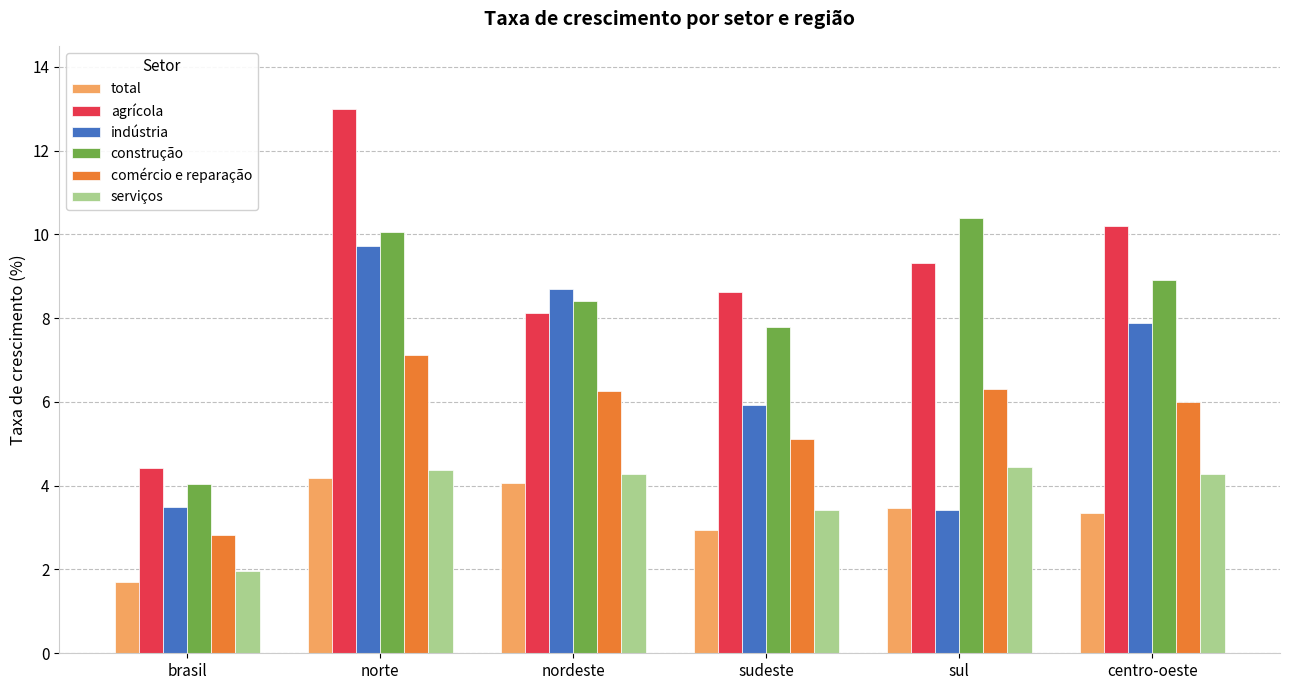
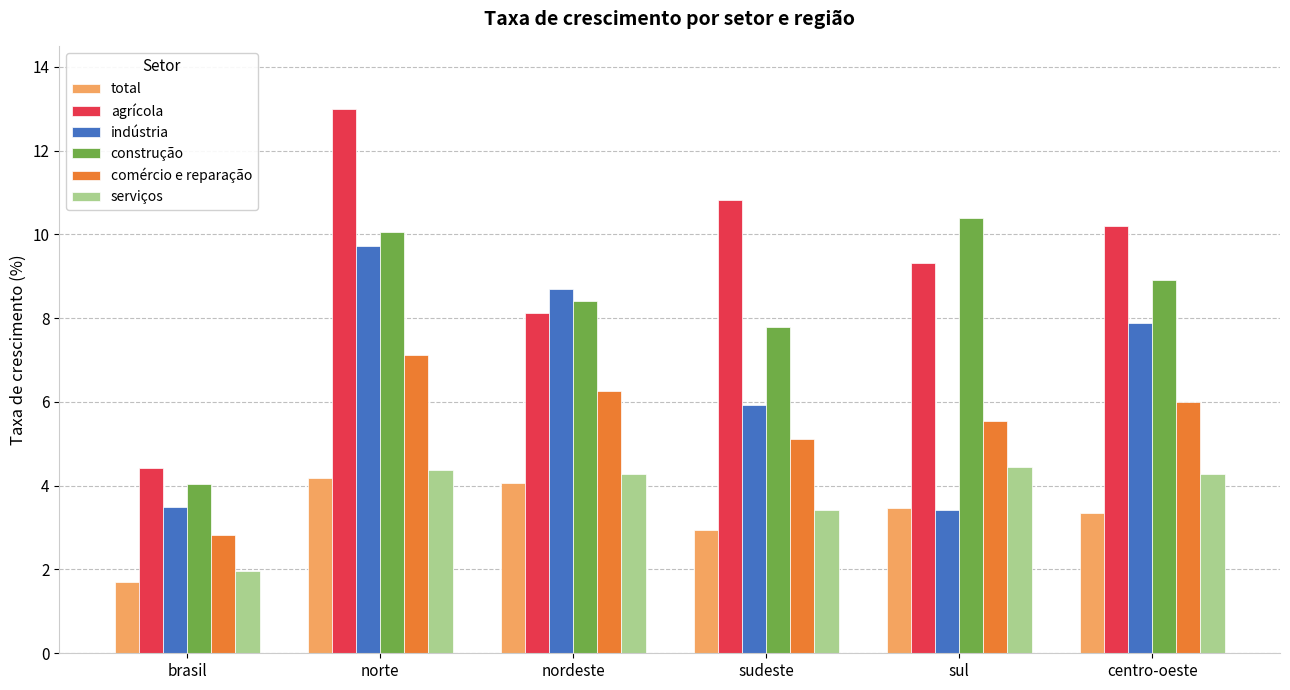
  {
    "total": {
      "brasil": 1.7,
      "norte": 4.2,
      "nordeste": 4.1,
      "sudeste": 2.9,
      "sul": 3.5,
      "centro-oeste": 3.4
    },
    "agrícola": {
      "brasil": 4.4,
      "norte": 13.0,
      "nordeste": 8.1,
-     "sudeste": 8.6,
+     "sudeste": 10.8,
      "sul": 9.3,
      "centro-oeste": 10.2
    },
    "indústria": {
      "brasil": 3.5,
      "norte": 9.7,
      "nordeste": 8.7,
      "sudeste": 5.9,
      "sul": 3.4,
      "centro-oeste": 7.9
    },
    "construção": {
      "brasil": 4.0,
      "norte": 10.1,
      "nordeste": 8.4,
      "sudeste": 7.8,
      "sul": 10.4,
      "centro-oeste": 8.9
    },
    "comércio e reparação": {
      "brasil": 2.8,
      "norte": 7.1,
      "nordeste": 6.3,
      "sudeste": 5.1,
-     "sul": 6.3,
+     "sul": 5.5,
      "centro-oeste": 6.0
    },
    "serviços": {
      "brasil": 2.0,
      "norte": 4.4,
      "nordeste": 4.3,
      "sudeste": 3.4,
      "sul": 4.4,
      "centro-oeste": 4.3
    }
  }
